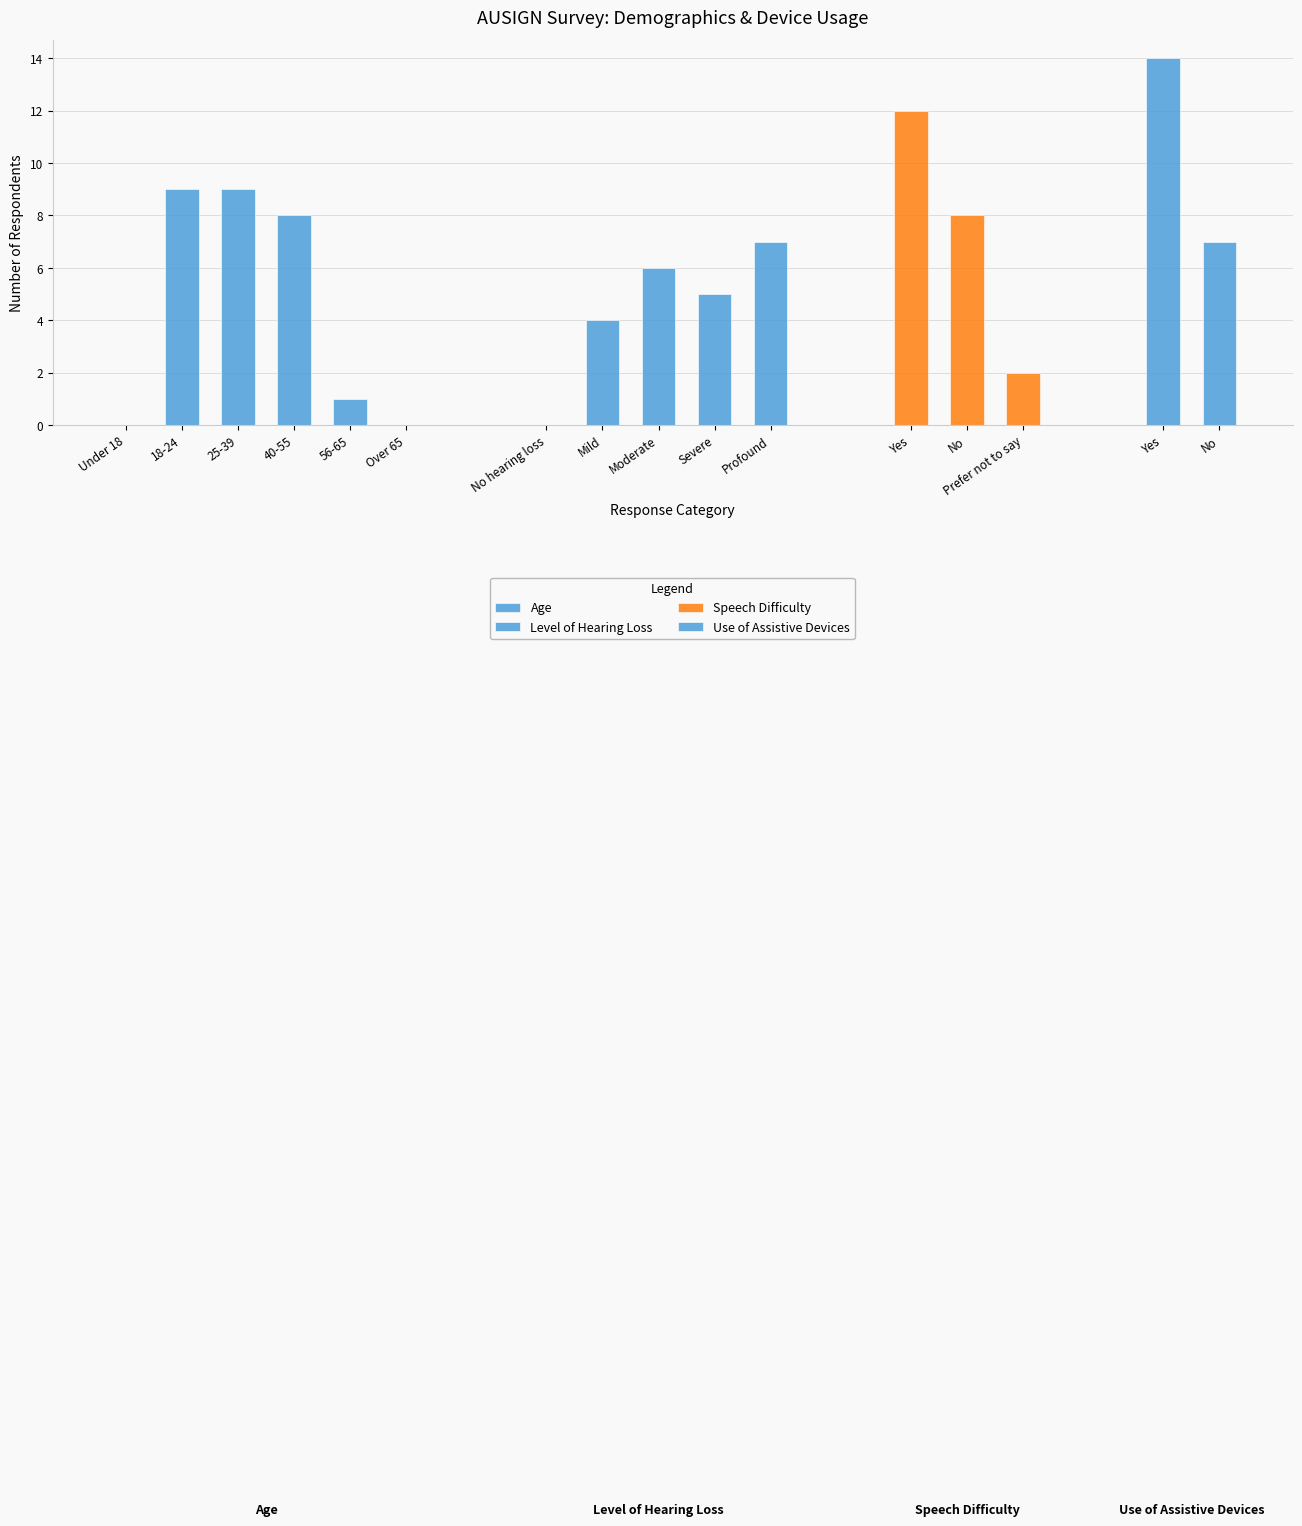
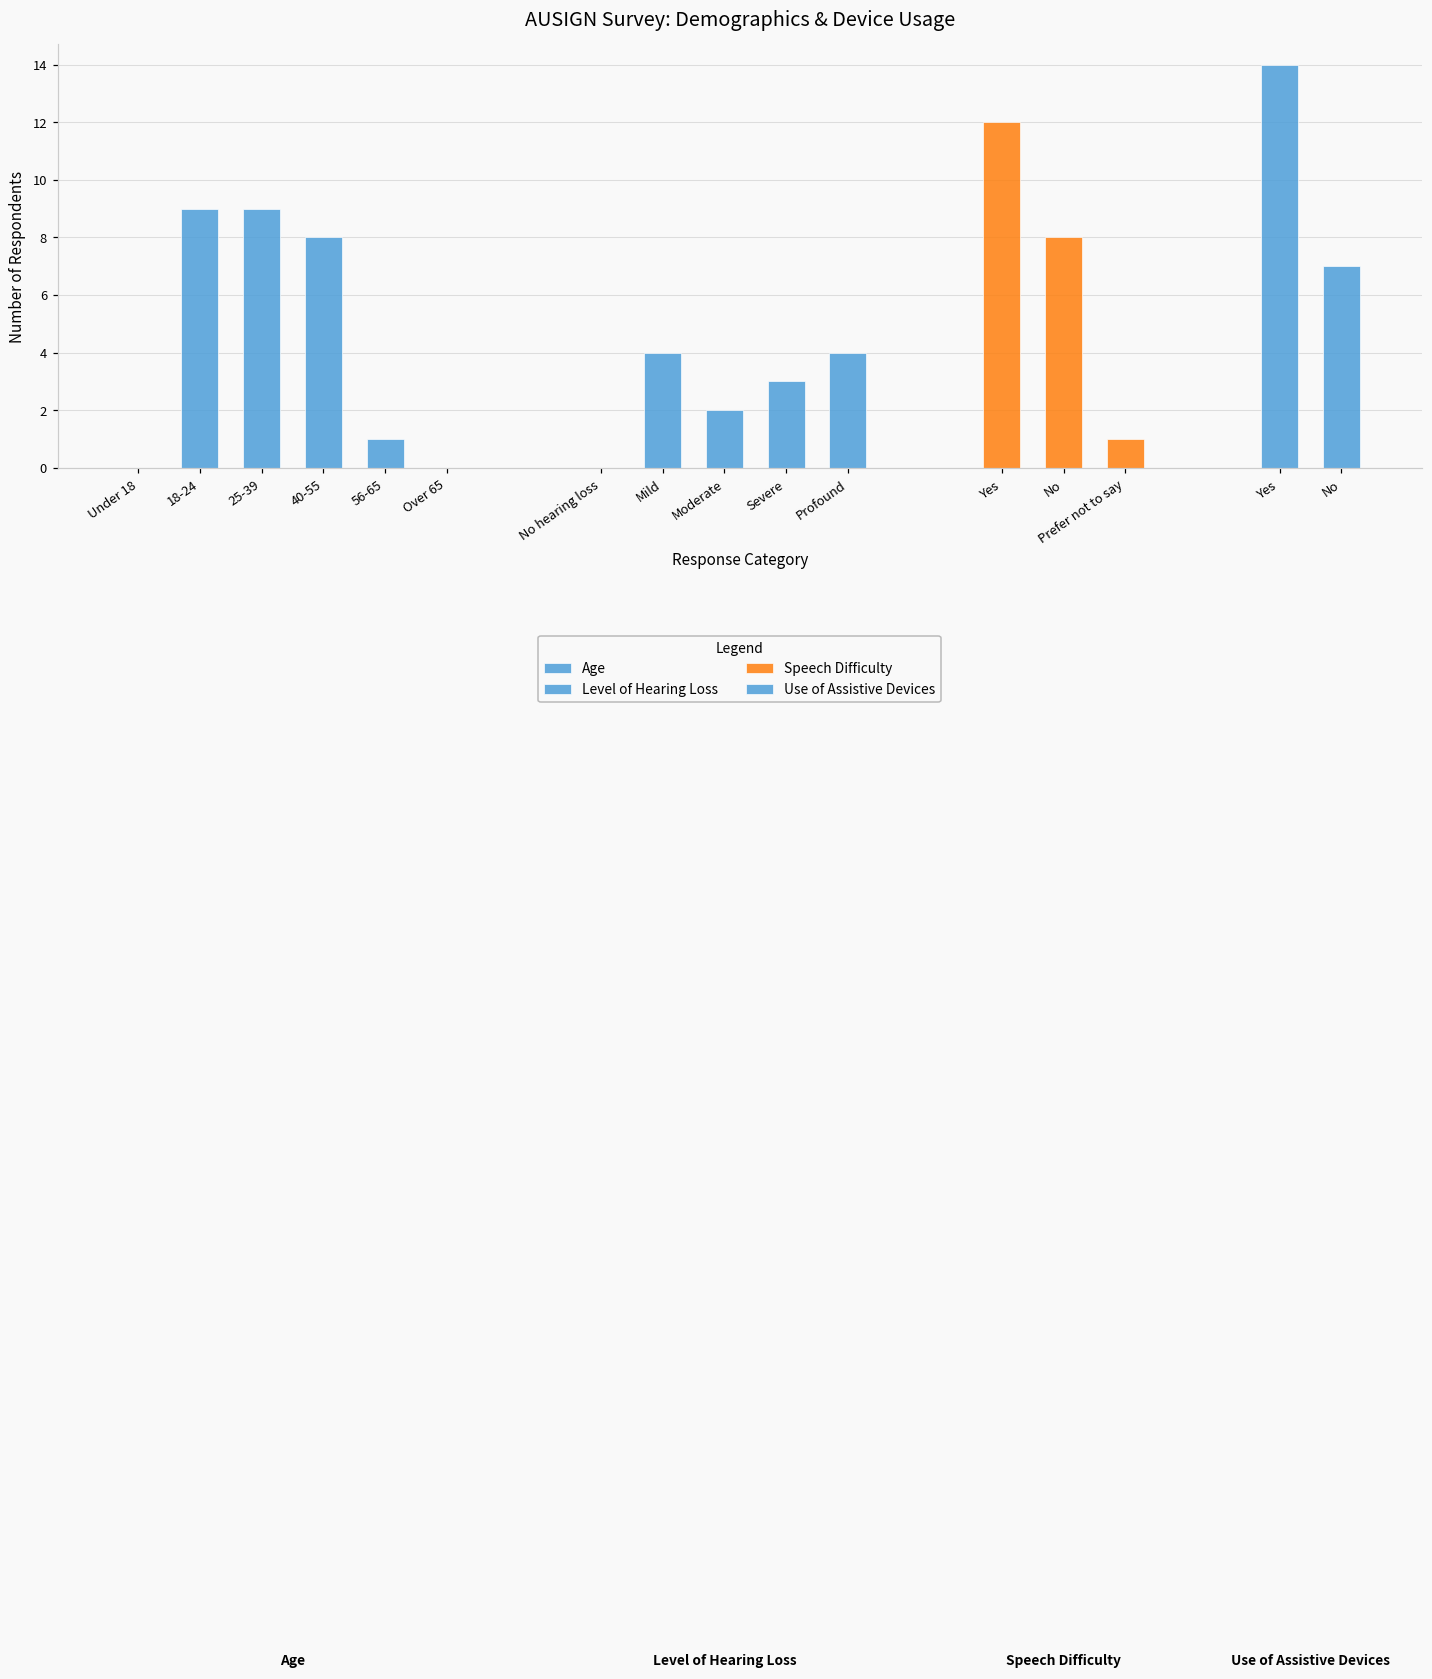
  {
    "Under 18": 0,
    "18-24": 9,
    "25-39": 9,
    "40-55": 8,
    "56-65": 1,
    "Over 65": 0,
    "No hearing loss": 0,
    "Mild": 4,
-   "Moderate": 6,
-   "Severe": 5,
-   "Profound": 7,
-   "Prefer not to say": 2
+   "Moderate": 2,
+   "Severe": 3,
+   "Profound": 4,
+   "Prefer not to say": 1
  }
